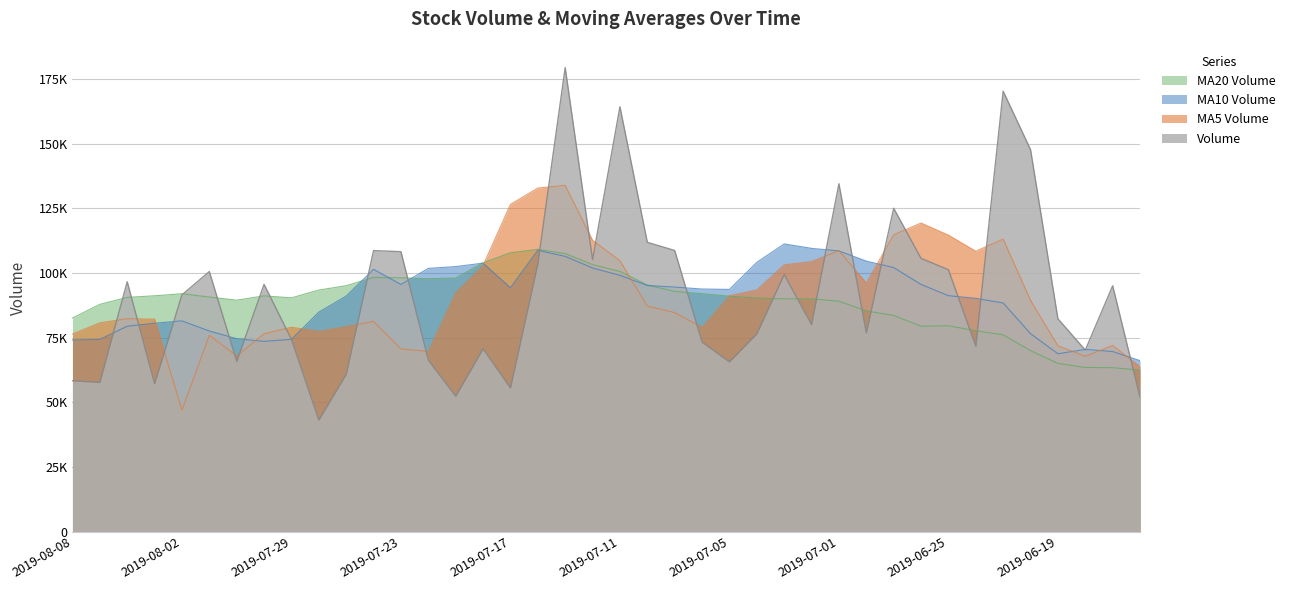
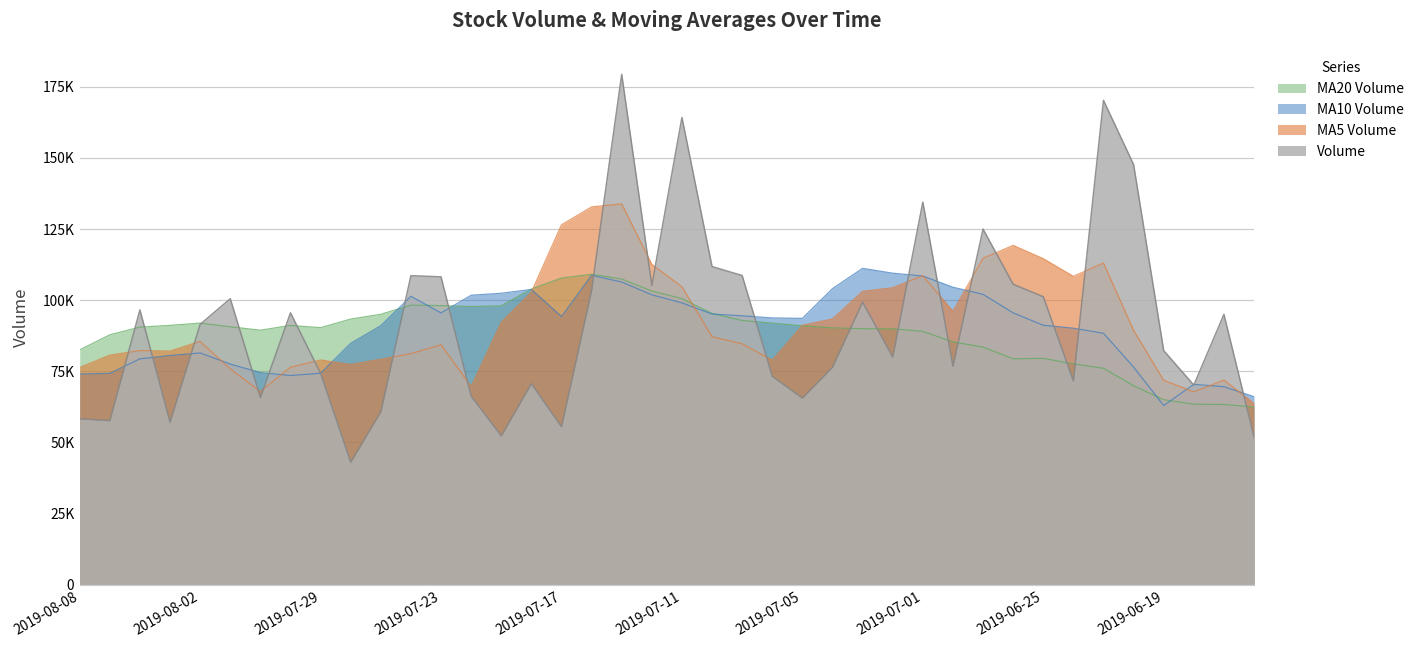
  {
    "MA10 Volume": {
      "2019-08-08": 74000,
      "2019-08-02": 81000,
      "2019-07-23": 96000,
      "2019-07-17": 94000,
      "2019-07-11": 99000,
      "2019-07-05": 94000,
      "2019-06-25": 91000,
-     "2019-06-19": 69000
+     "2019-06-19": 63000
    },
    "MA5 Volume": {
      "2019-08-08": 76000,
-     "2019-08-02": 47000,
+     "2019-08-02": 86000,
      "2019-07-29": 79000,
-     "2019-07-23": 71000,
+     "2019-07-23": 84000,
      "2019-07-17": 126000,
      "2019-07-11": 105000,
      "2019-06-25": 115000,
      "2019-06-19": 72000
    }
  }
